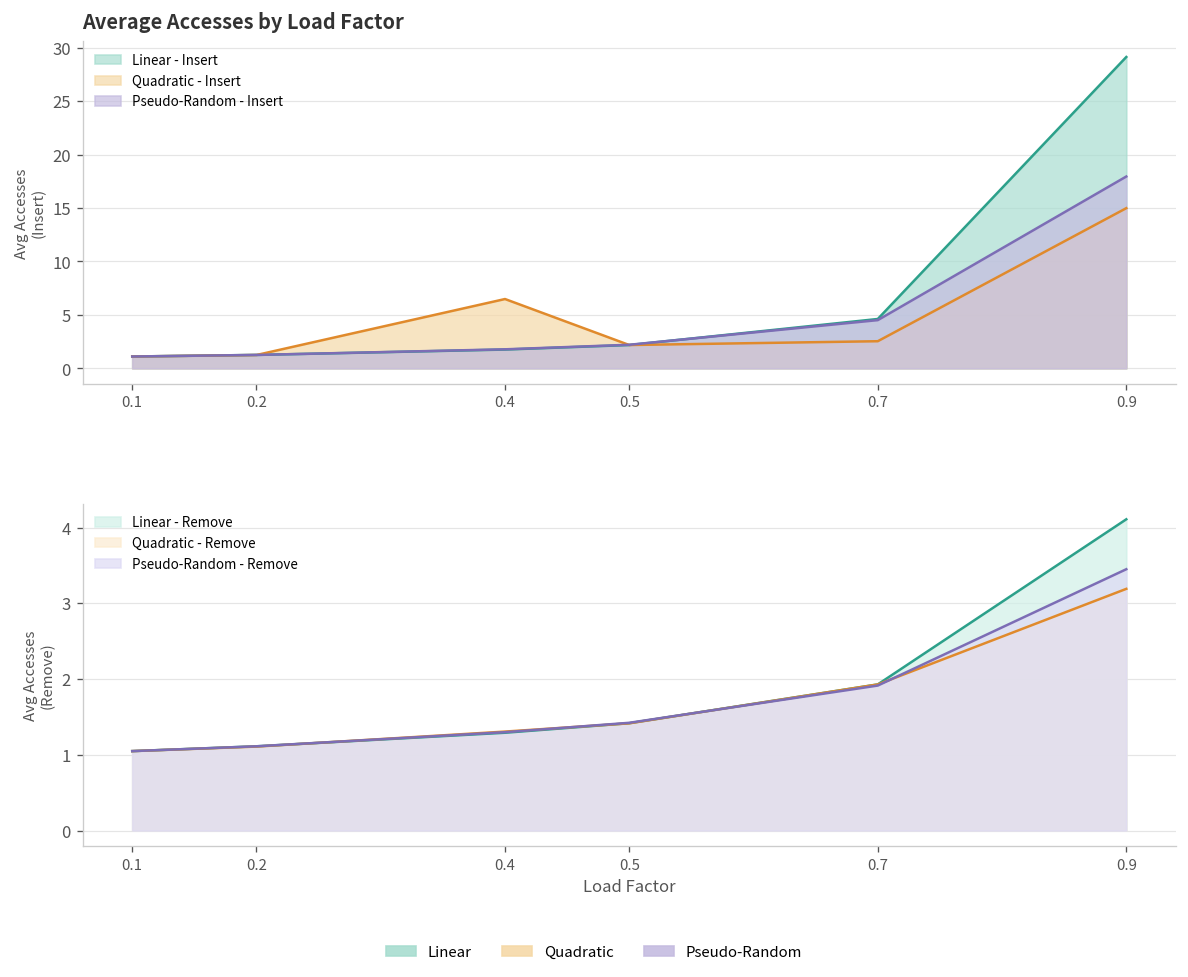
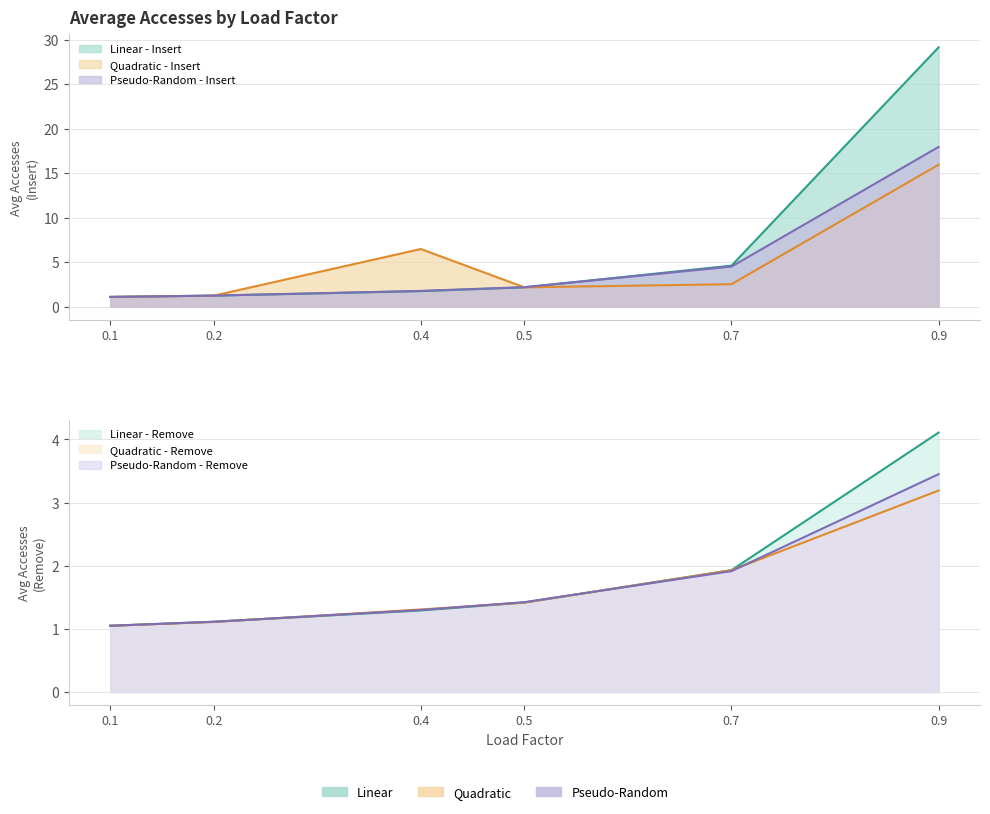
  {
    "Average Accesses by Load Factor": {
      "Quadratic - Insert": {
        "0.4": 6,
        "0.7": 3,
-       "0.9": 15
+       "0.9": 16
      }
    }
  }
